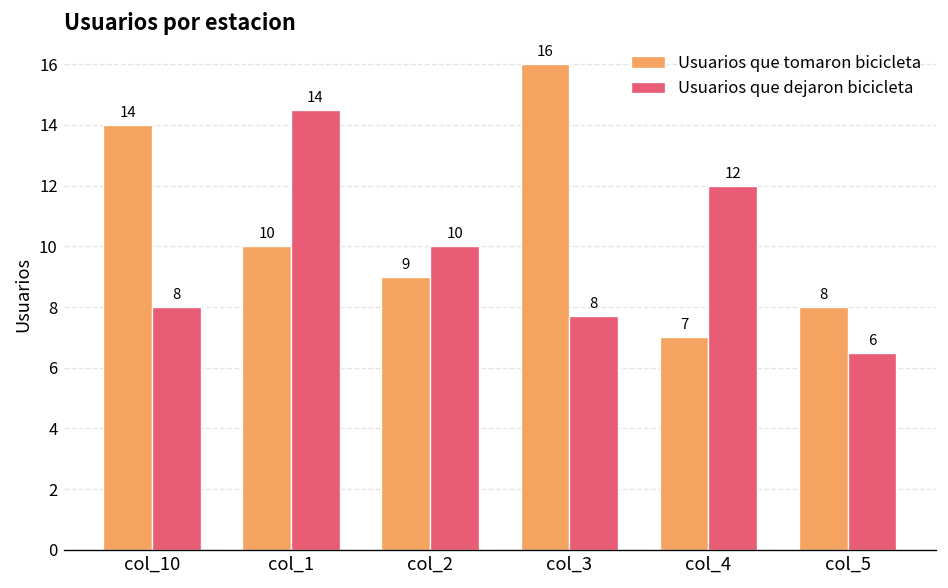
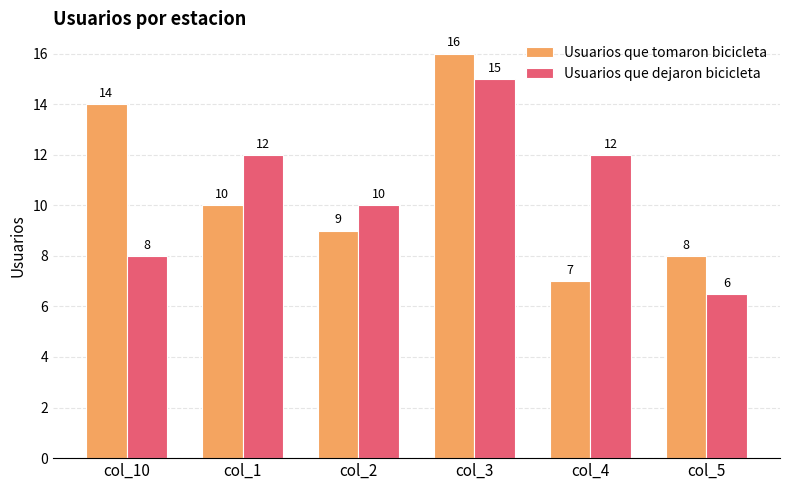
  {
    "Usuarios que tomaron bicicleta": {
      "col_10": 14,
      "col_1": 10,
      "col_2": 9,
      "col_3": 16,
      "col_4": 7,
      "col_5": 8
    },
    "Usuarios que dejaron bicicleta": {
      "col_10": 8,
-     "col_1": 14,
+     "col_1": 12,
      "col_2": 10,
-     "col_3": 8,
+     "col_3": 15,
      "col_4": 12,
      "col_5": 6
    }
  }
